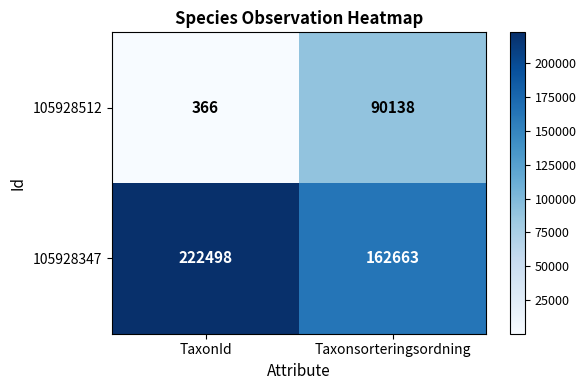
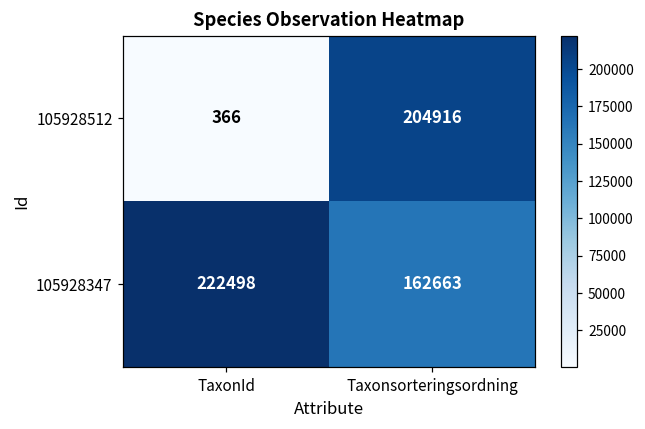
  {
    "105928512": {
      "TaxonId": 366,
-     "Taxonsorteringsordning": 90138
+     "Taxonsorteringsordning": 204916
    },
    "105928347": {
      "TaxonId": 222498,
      "Taxonsorteringsordning": 162663
    }
  }
